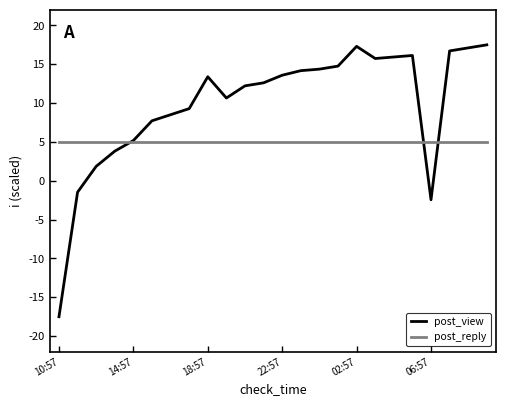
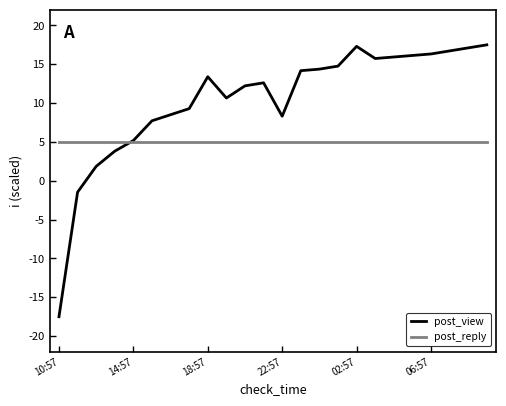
  {
    "post_view": {
      "10:57": -18,
      "18:57": 13,
-     "22:57": 14,
+     "22:57": 8,
      "02:57": 17,
-     "06:57": -2
+     "06:57": 16
    },
    "post_reply": {
      "10:57": 5,
      "18:57": 5,
      "22:57": 5,
      "02:57": 5,
      "06:57": 5
    }
  }
